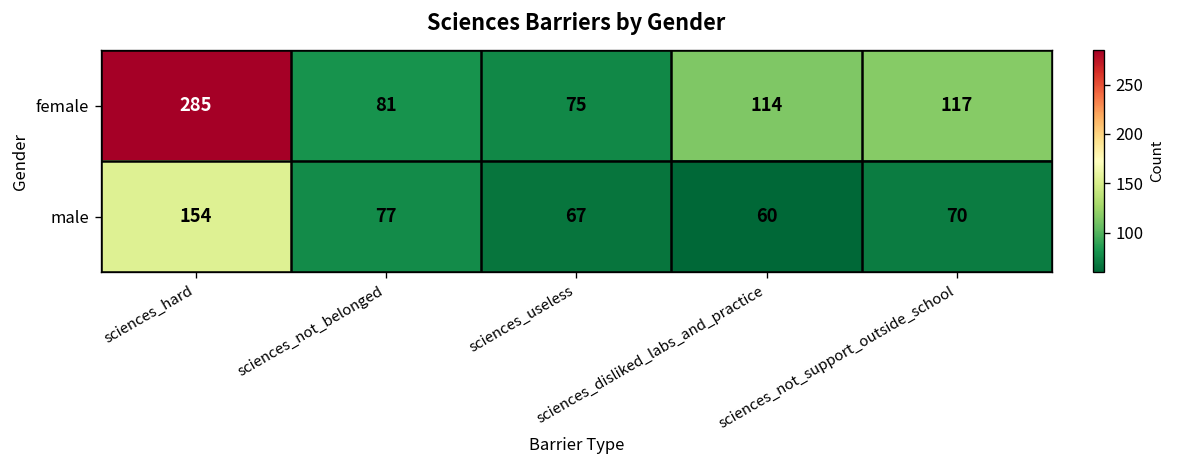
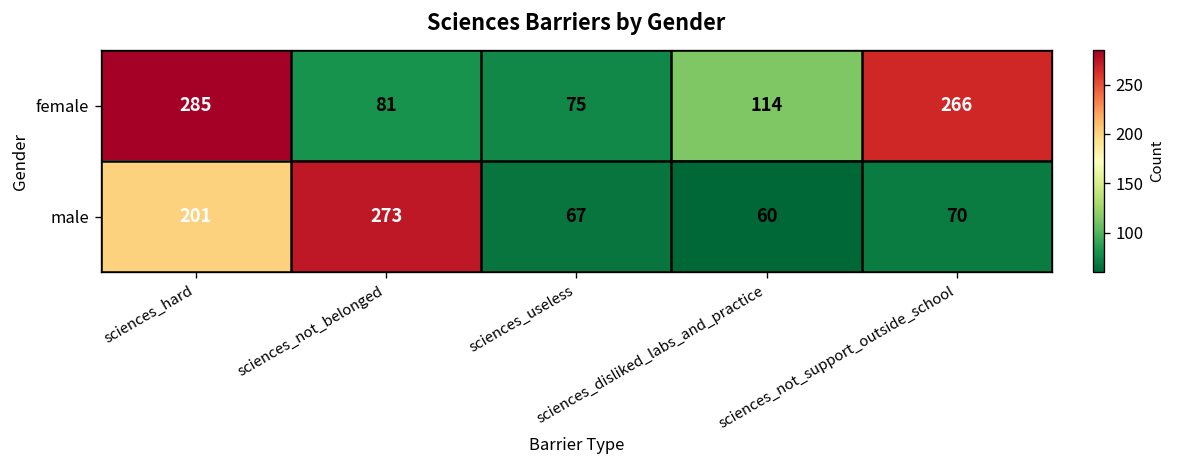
  {
    "female": {
      "sciences_hard": 285,
      "sciences_not_belonged": 81,
      "sciences_useless": 75,
      "sciences_disliked_labs_and_practice": 114,
-     "sciences_not_support_outside_school": 117
+     "sciences_not_support_outside_school": 266
    },
    "male": {
-     "sciences_hard": 154,
-     "sciences_not_belonged": 77,
+     "sciences_hard": 201,
+     "sciences_not_belonged": 273,
      "sciences_useless": 67,
      "sciences_disliked_labs_and_practice": 60,
      "sciences_not_support_outside_school": 70
    }
  }
